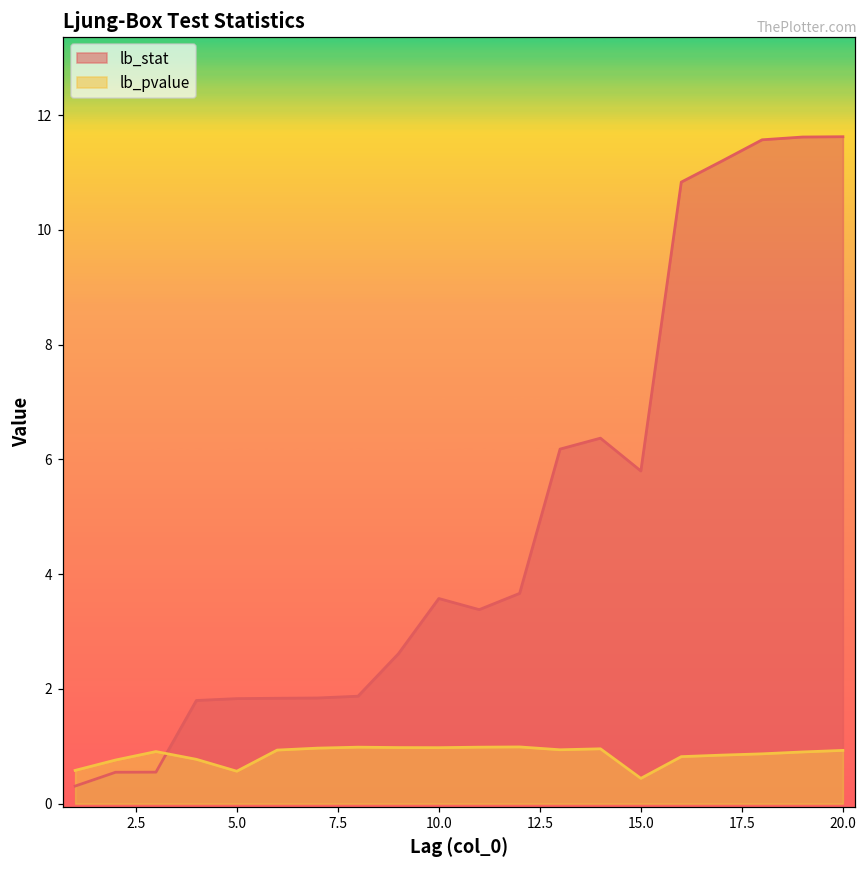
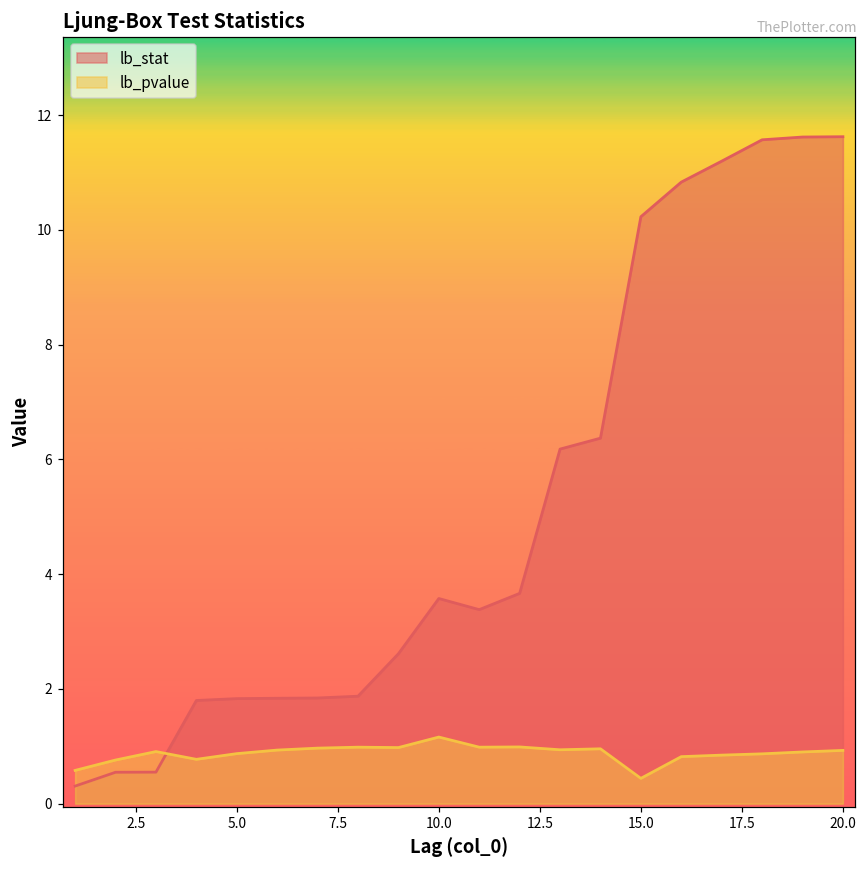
  {
    "lb_stat": {
      "5.0": 1.8,
      "10.0": 3.6,
-     "15.0": 5.8,
+     "15.0": 10.2,
      "20.0": 11.6
    },
    "lb_pvalue": {
-     "5.0": 0.6,
-     "10.0": 1.0,
+     "5.0": 0.9,
+     "10.0": 1.2,
      "15.0": 0.4,
      "20.0": 0.9
    }
  }
